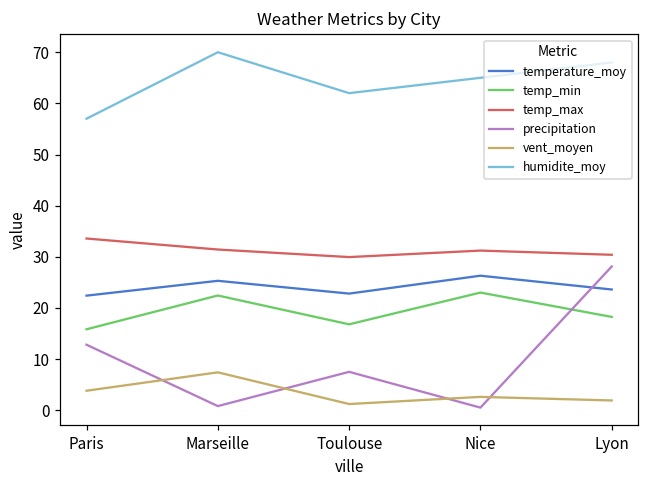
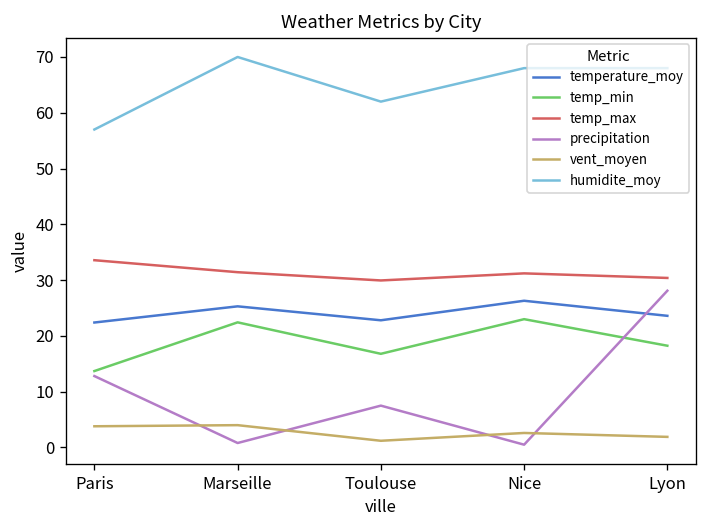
  {
    "temperature_moy": {
      "Paris": 22,
      "Marseille": 25,
      "Toulouse": 23,
      "Nice": 26,
      "Lyon": 24
    },
    "temp_min": {
-     "Paris": 16,
+     "Paris": 14,
      "Marseille": 22,
      "Toulouse": 17,
      "Nice": 23,
      "Lyon": 18
    },
    "temp_max": {
      "Paris": 34,
      "Marseille": 31,
      "Toulouse": 30,
      "Nice": 31,
      "Lyon": 30
    },
    "precipitation": {
      "Paris": 13,
      "Marseille": 1,
      "Toulouse": 8,
      "Nice": 1,
      "Lyon": 28
    },
    "vent_moyen": {
      "Paris": 4,
-     "Marseille": 7,
+     "Marseille": 4,
      "Toulouse": 1,
      "Nice": 3,
      "Lyon": 2
    },
    "humidite_moy": {
      "Paris": 57,
      "Marseille": 70,
      "Toulouse": 62,
-     "Nice": 65
+     "Nice": 68
    }
  }
